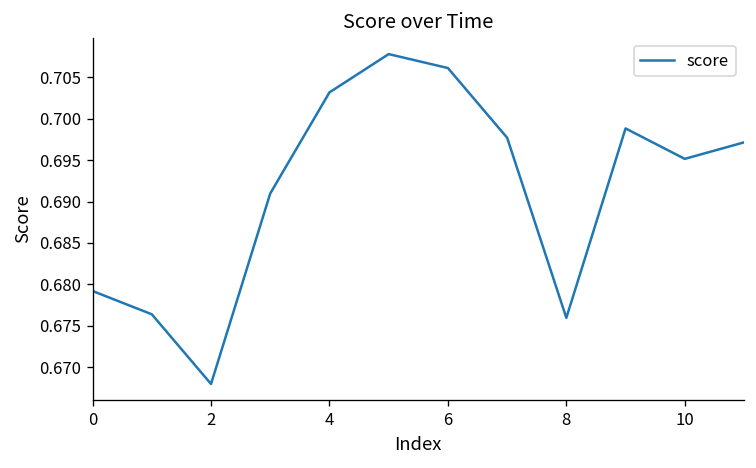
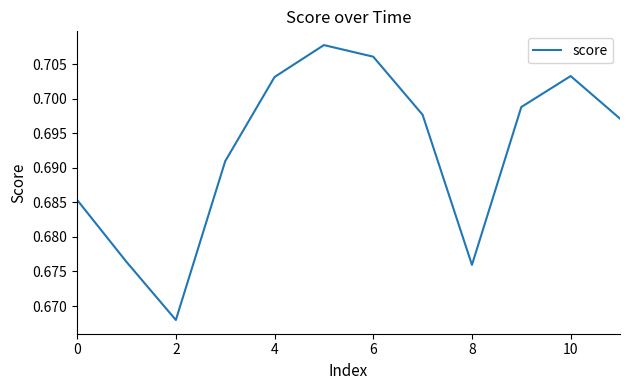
  {
-   "0": 0.679,
+   "0": 0.685,
    "2": 0.668,
    "4": 0.703,
    "6": 0.706,
    "8": 0.676,
-   "10": 0.695
+   "10": 0.703
  }
